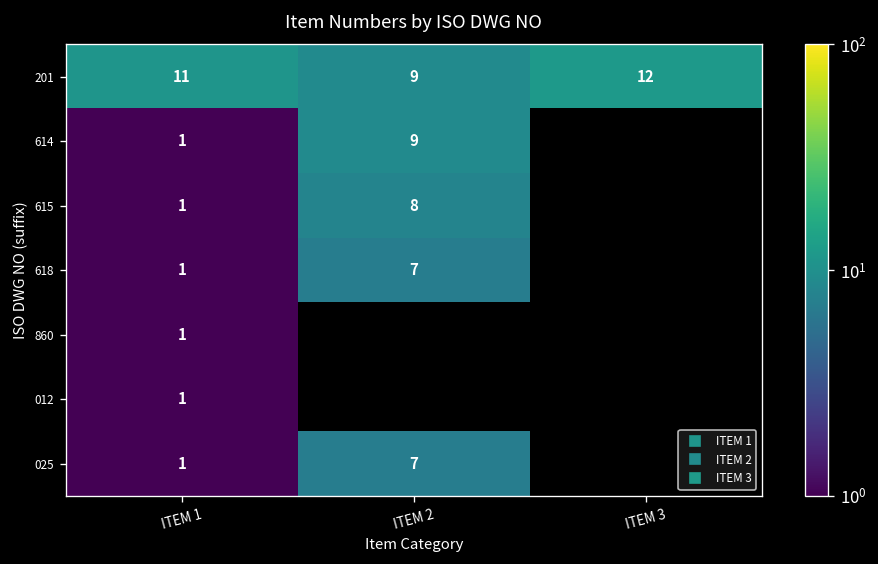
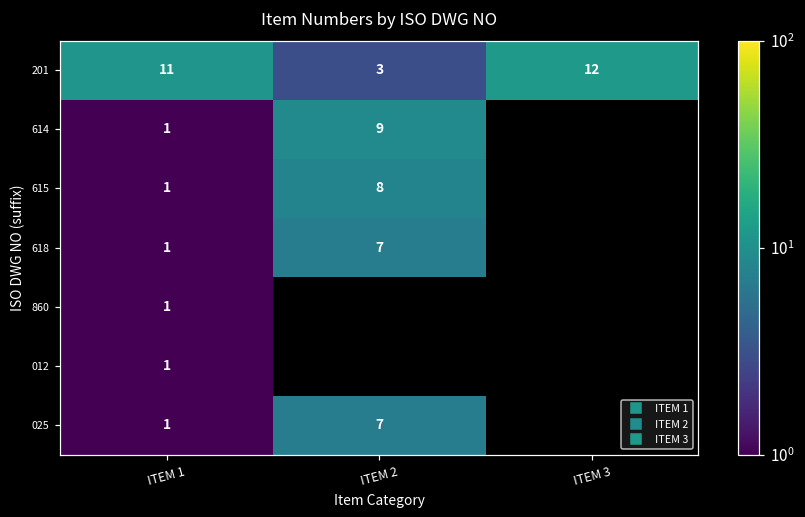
  {
    "201": {
      "ITEM 1": 11,
-     "ITEM 2": 9,
+     "ITEM 2": 3,
      "ITEM 3": 12
    },
    "614": {
      "ITEM 1": 1,
      "ITEM 2": 9
    },
    "615": {
      "ITEM 1": 1,
      "ITEM 2": 8
    },
    "618": {
      "ITEM 1": 1,
      "ITEM 2": 7
    },
    "860": {
      "ITEM 1": 1
    },
    "012": {
      "ITEM 1": 1
    },
    "025": {
      "ITEM 1": 1,
      "ITEM 2": 7
    }
  }
